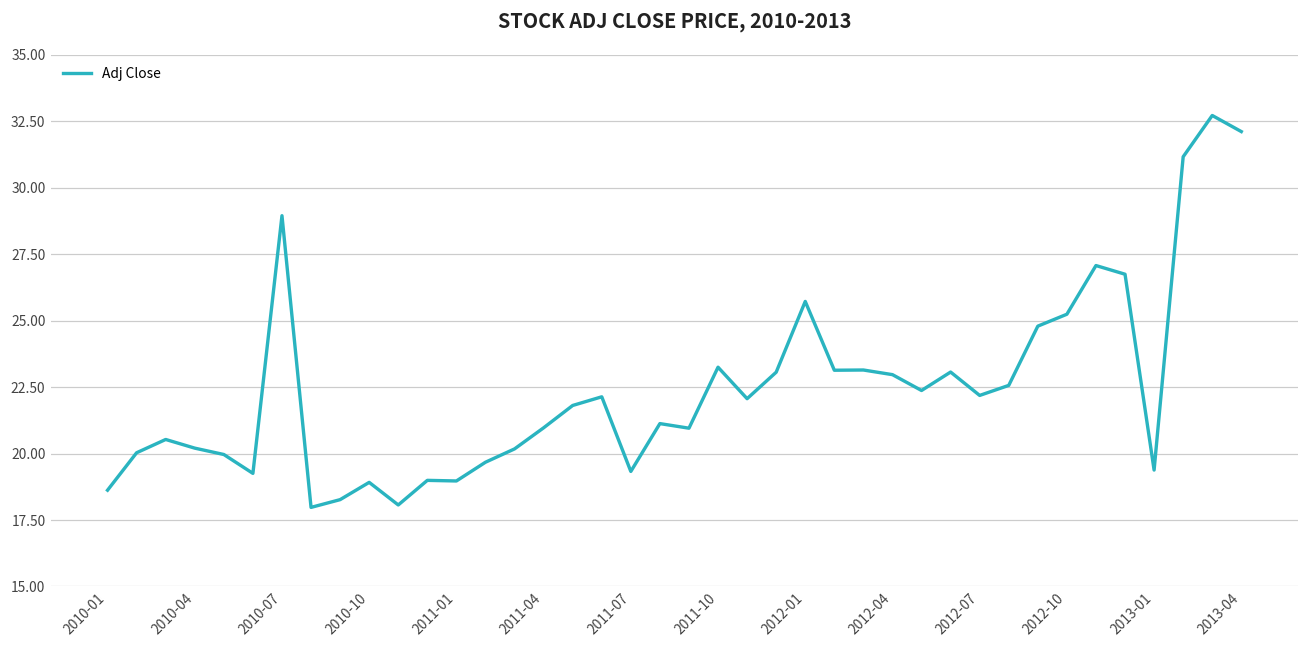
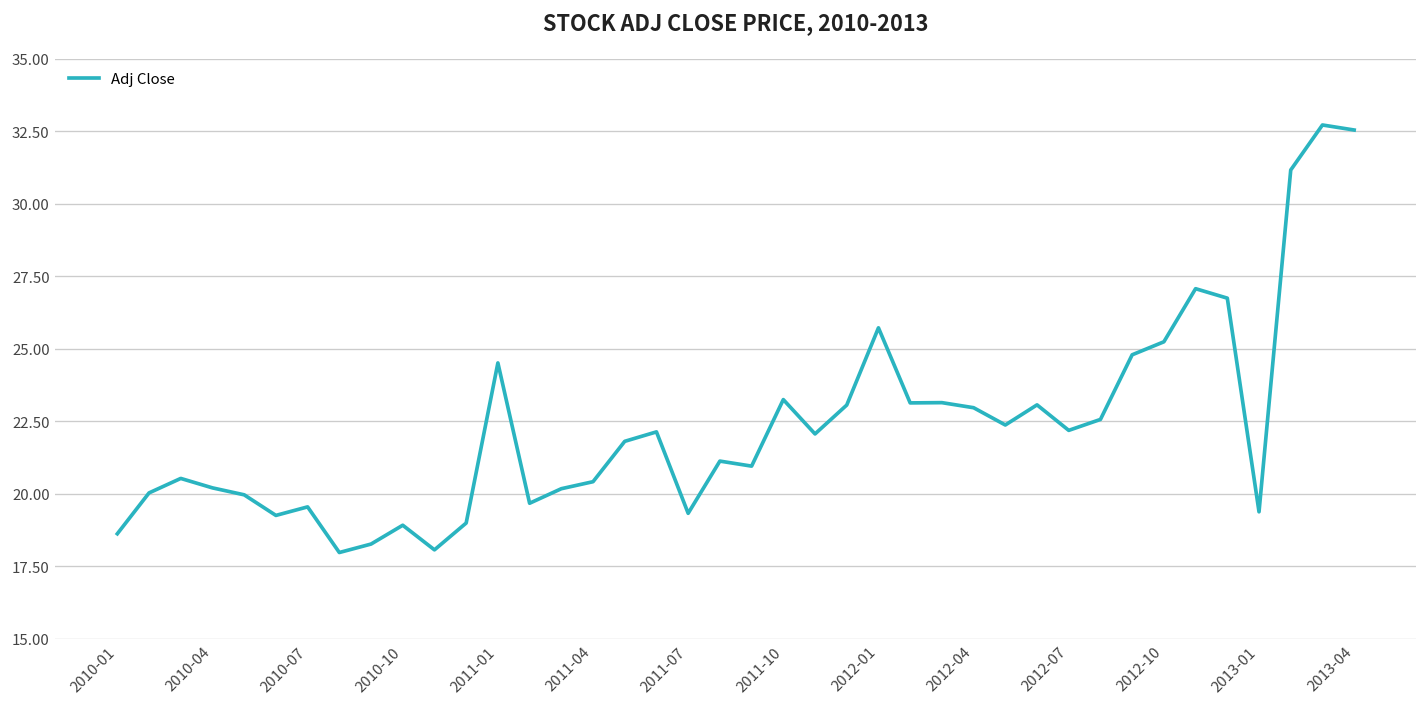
  {
    "2010-01": 18.6,
    "2010-04": 20.2,
-   "2010-07": 28.9,
+   "2010-07": 19.5,
    "2010-10": 18.9,
-   "2011-01": 19.0,
-   "2011-04": 21.0,
+   "2011-01": 24.5,
+   "2011-04": 20.4,
    "2011-07": 19.3,
    "2011-10": 23.2,
    "2012-01": 25.7,
    "2012-04": 23.0,
    "2012-07": 22.2,
    "2012-10": 25.2,
    "2013-01": 19.4,
-   "2013-04": 32.1
+   "2013-04": 32.5
  }
